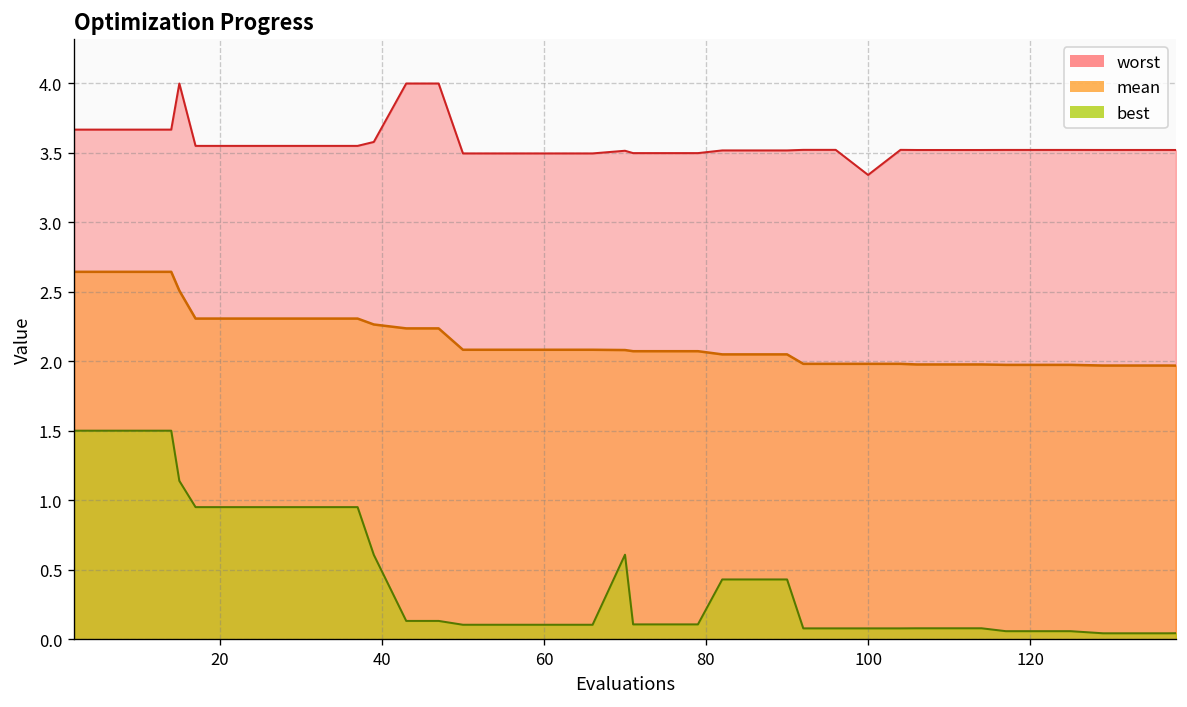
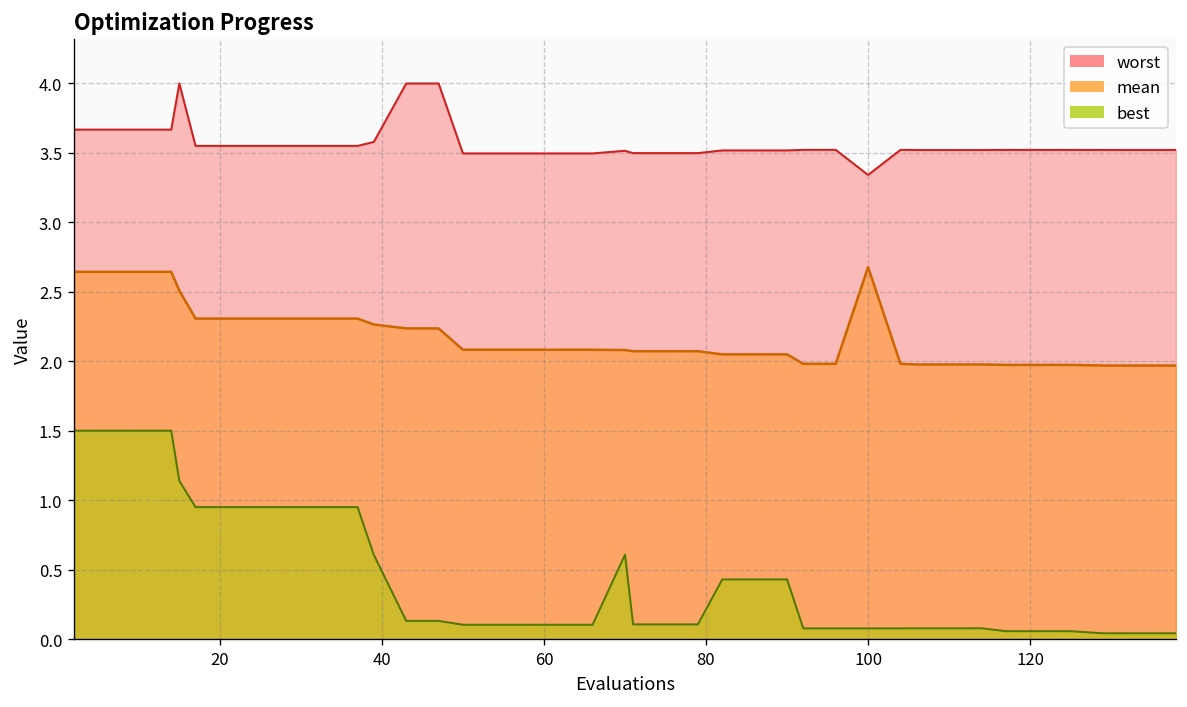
  {
    "worst": {
      "100": 3.34
    },
    "mean": {
-     "100": 1.98
+     "100": 2.68
    },
    "best": {
      "100": 0.08
    }
  }
